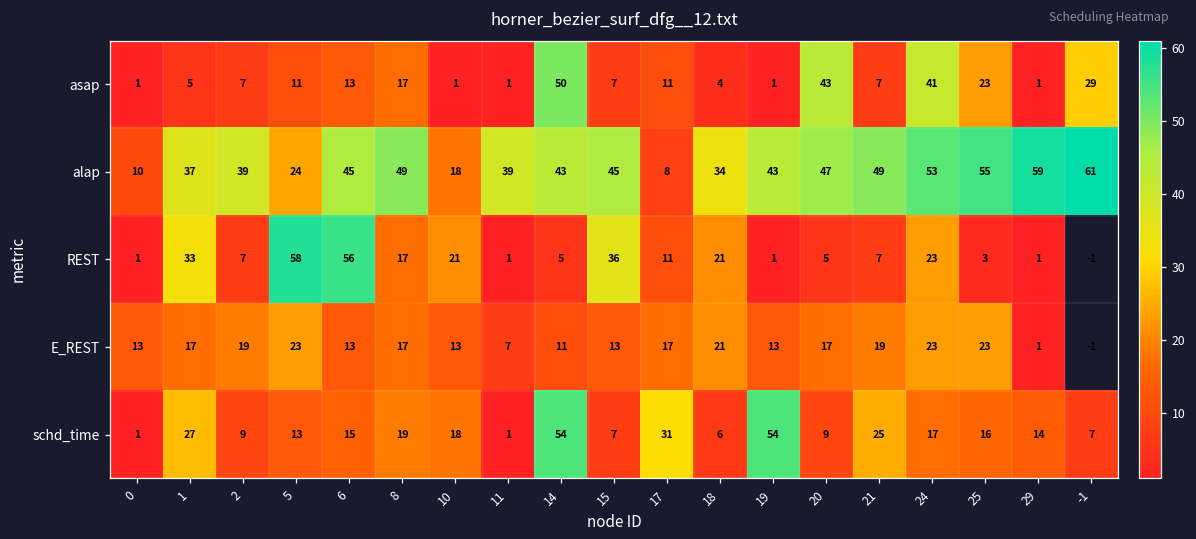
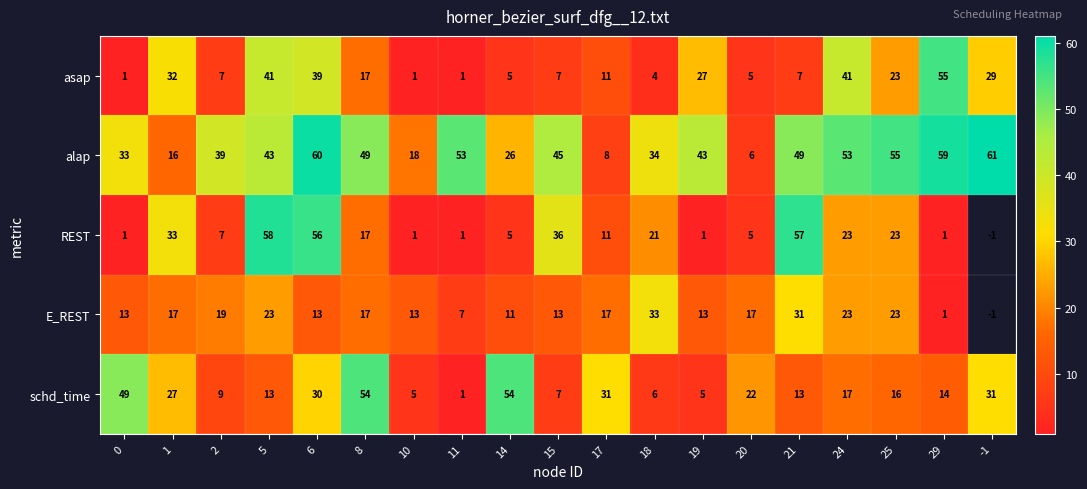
  {
    "asap": {
      "0": 1,
-     "1": 5,
+     "1": 32,
      "2": 7,
-     "5": 11,
-     "6": 13,
+     "5": 41,
+     "6": 39,
      "8": 17,
      "10": 1,
      "11": 1,
-     "14": 50,
+     "14": 5,
      "15": 7,
      "17": 11,
      "18": 4,
-     "19": 1,
-     "20": 43,
+     "19": 27,
+     "20": 5,
      "21": 7,
      "24": 41,
      "25": 23,
-     "29": 1,
+     "29": 55,
      "-1": 29
    },
    "alap": {
-     "0": 10,
-     "1": 37,
+     "0": 33,
+     "1": 16,
      "2": 39,
-     "5": 24,
-     "6": 45,
+     "5": 43,
+     "6": 60,
      "8": 49,
      "10": 18,
-     "11": 39,
-     "14": 43,
+     "11": 53,
+     "14": 26,
      "15": 45,
      "17": 8,
      "18": 34,
      "19": 43,
-     "20": 47,
+     "20": 6,
      "21": 49,
      "24": 53,
      "25": 55,
      "29": 59,
      "-1": 61
    },
    "REST": {
      "0": 1,
      "1": 33,
      "2": 7,
      "5": 58,
      "6": 56,
      "8": 17,
-     "10": 21,
+     "10": 1,
      "11": 1,
      "14": 5,
      "15": 36,
      "17": 11,
      "18": 21,
      "19": 1,
      "20": 5,
-     "21": 7,
+     "21": 57,
      "24": 23,
-     "25": 3,
+     "25": 23,
      "29": 1
    },
    "E_REST": {
      "0": 13,
      "1": 17,
      "2": 19,
      "5": 23,
      "6": 13,
      "8": 17,
      "10": 13,
      "11": 7,
      "14": 11,
      "15": 13,
      "17": 17,
-     "18": 21,
+     "18": 33,
      "19": 13,
      "20": 17,
-     "21": 19,
+     "21": 31,
      "24": 23,
      "25": 23,
      "29": 1
    },
    "schd_time": {
-     "0": 1,
+     "0": 49,
      "1": 27,
      "2": 9,
      "5": 13,
-     "6": 15,
-     "8": 19,
-     "10": 18,
+     "6": 30,
+     "8": 54,
+     "10": 5,
      "11": 1,
      "14": 54,
      "15": 7,
      "17": 31,
      "18": 6,
-     "19": 54,
-     "20": 9,
-     "21": 25,
+     "19": 5,
+     "20": 22,
+     "21": 13,
      "24": 17,
      "25": 16,
      "29": 14,
-     "-1": 7
+     "-1": 31
    }
  }
